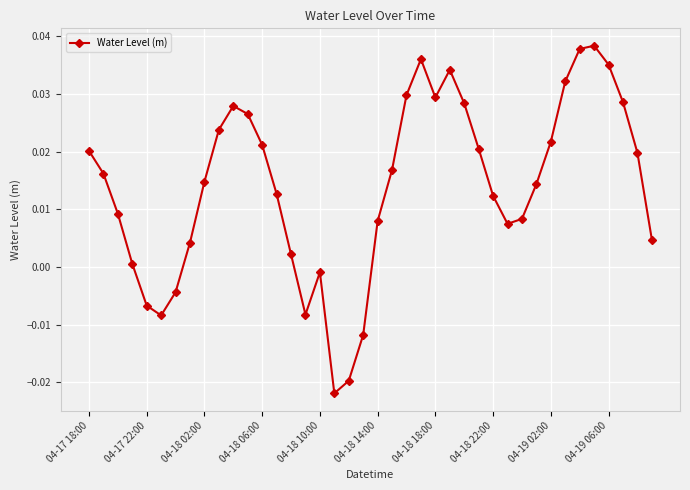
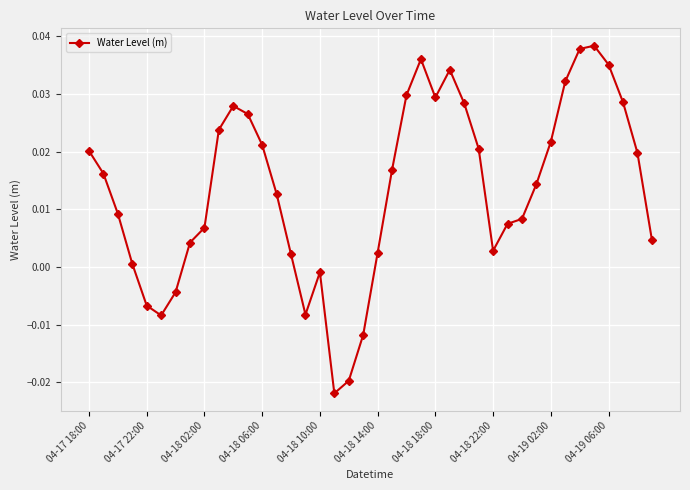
  {
    "04-17 18:00": 0.020,
    "04-17 22:00": -0.007,
-   "04-18 02:00": 0.015,
+   "04-18 02:00": 0.007,
    "04-18 06:00": 0.021,
    "04-18 10:00": -0.001,
-   "04-18 14:00": 0.008,
+   "04-18 14:00": 0.002,
    "04-18 18:00": 0.029,
-   "04-18 22:00": 0.012,
+   "04-18 22:00": 0.003,
    "04-19 02:00": 0.022,
    "04-19 06:00": 0.035
  }
